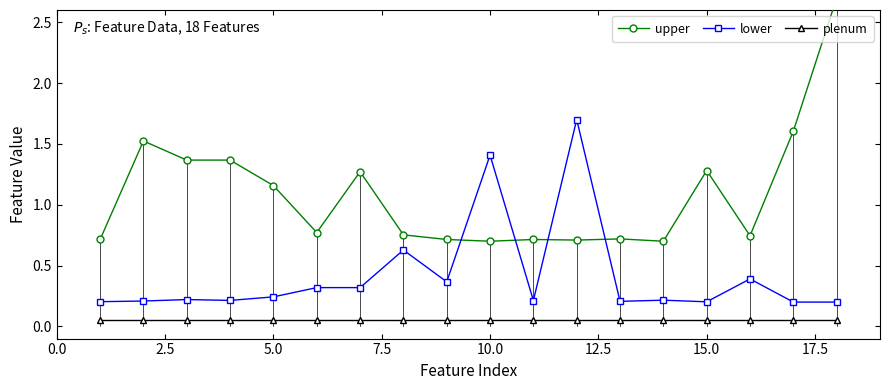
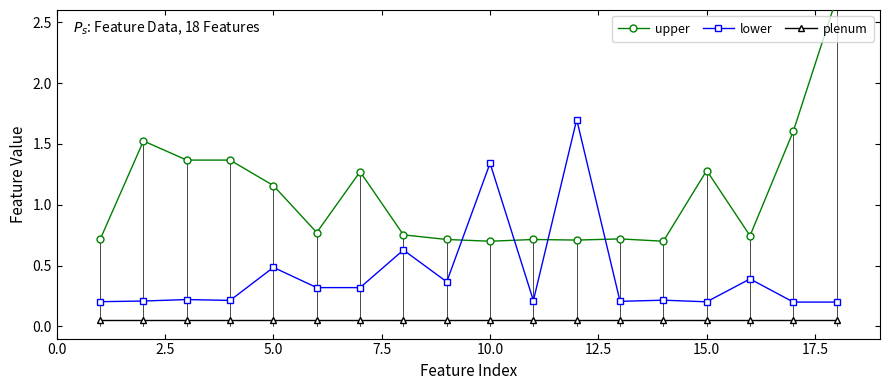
  {
    "lower": {
-     "5.0": 0.24,
-     "10.0": 1.41,
+     "5.0": 0.49,
+     "10.0": 1.34,
      "15.0": 0.20
    }
  }
